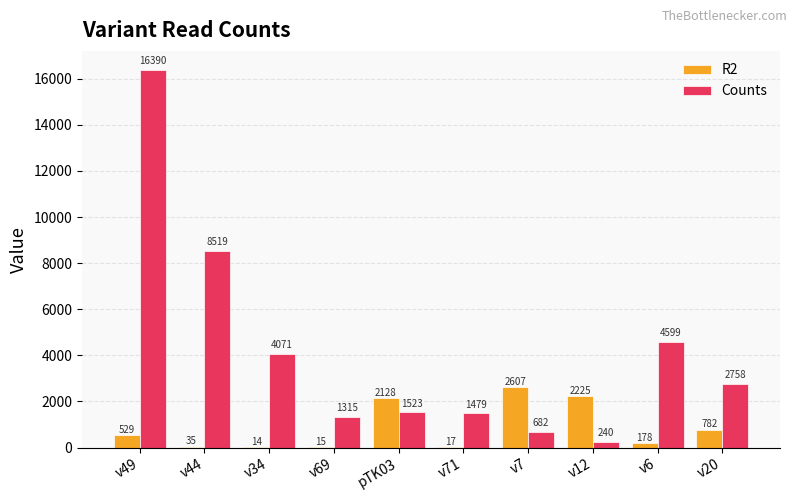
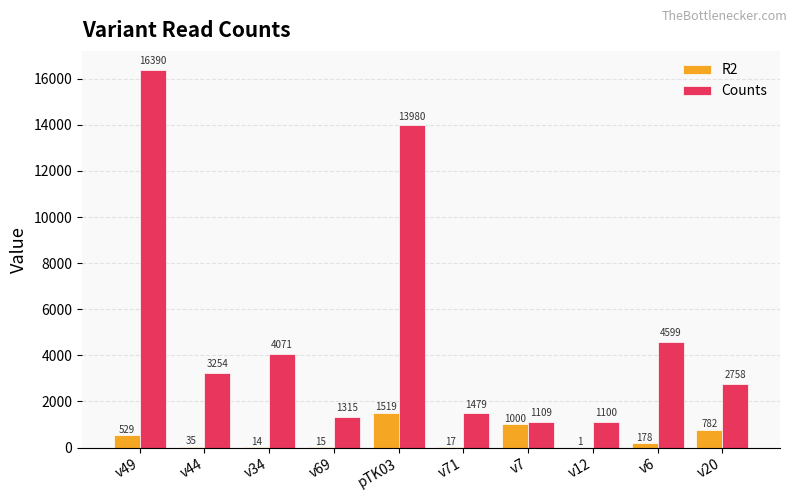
  {
    "R2": {
      "v49": 529,
      "v44": 35,
      "v34": 14,
      "v69": 15,
-     "pTK03": 2128,
+     "pTK03": 1519,
      "v71": 17,
-     "v7": 2607,
-     "v12": 2225,
+     "v7": 1000,
+     "v12": 1,
      "v6": 178,
      "v20": 782
    },
    "Counts": {
      "v49": 16390,
-     "v44": 8519,
+     "v44": 3254,
      "v34": 4071,
      "v69": 1315,
-     "pTK03": 1523,
+     "pTK03": 13980,
      "v71": 1479,
-     "v7": 682,
-     "v12": 240,
+     "v7": 1109,
+     "v12": 1100,
      "v6": 4599,
      "v20": 2758
    }
  }
